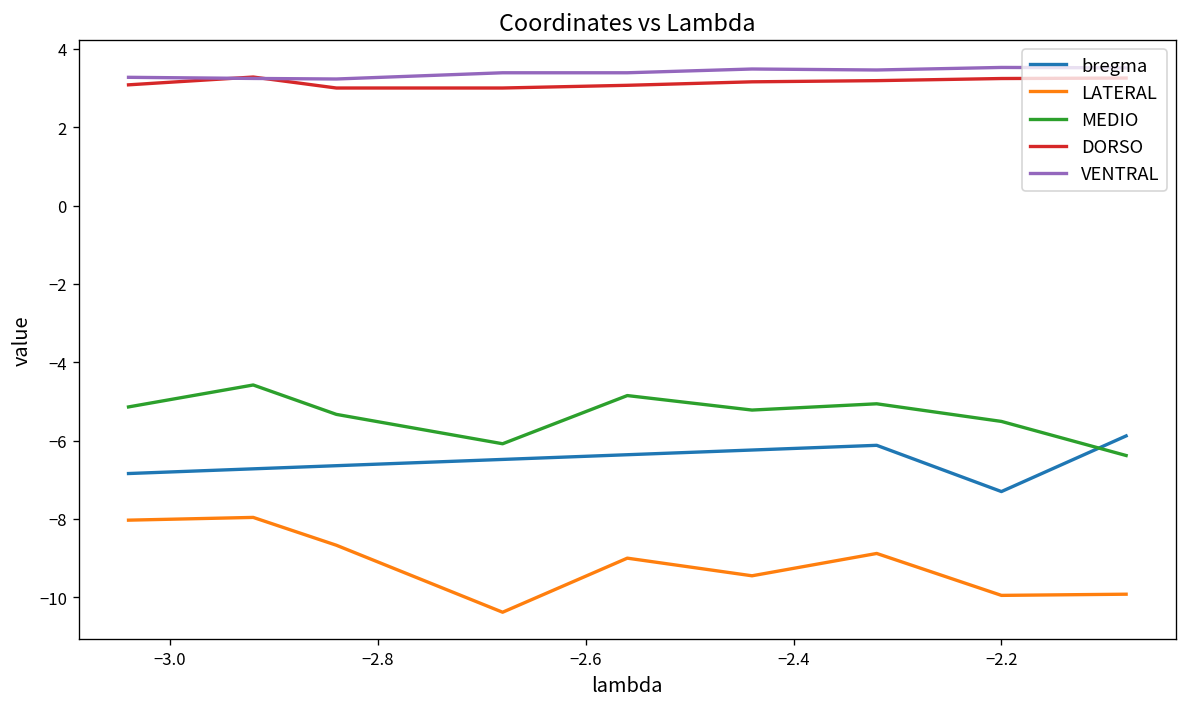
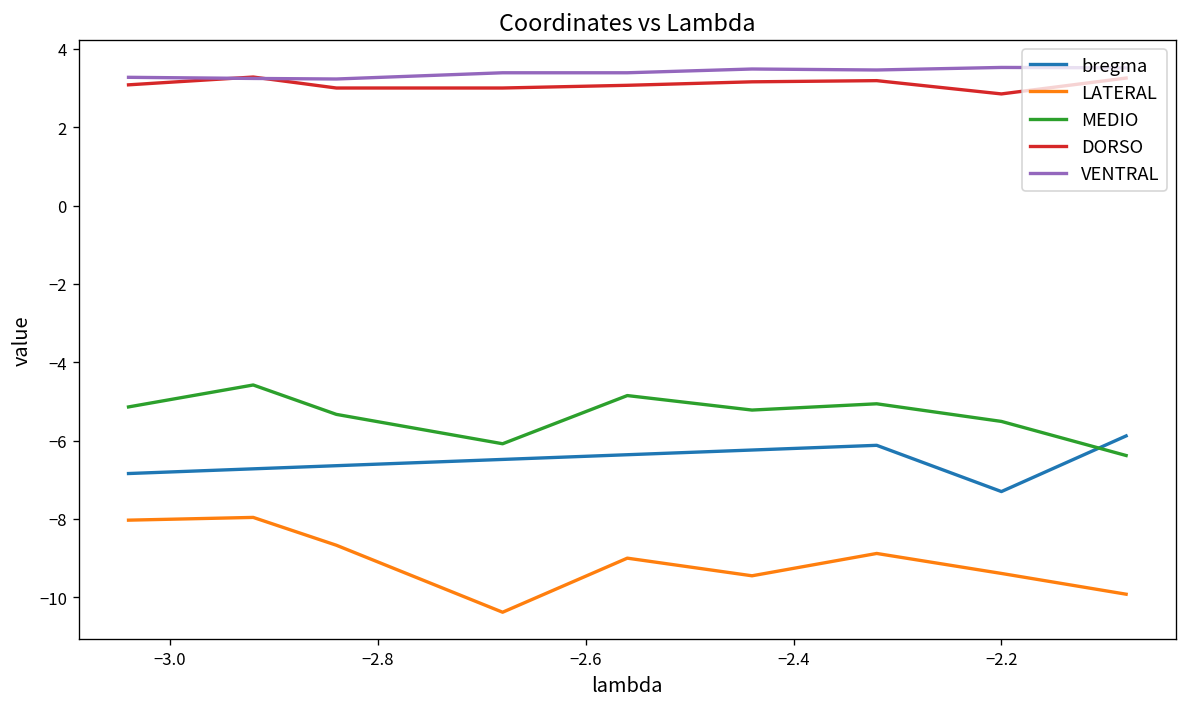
  {
    "bregma": {
      "−2.2": -7.3
    },
    "LATERAL": {
-     "−2.2": -10.0
+     "−2.2": -9.4
    },
    "MEDIO": {
      "−2.2": -5.5
    },
    "DORSO": {
-     "−2.2": 3.2
+     "−2.2": 2.8
    },
    "VENTRAL": {
      "−2.2": 3.5
    }
  }
